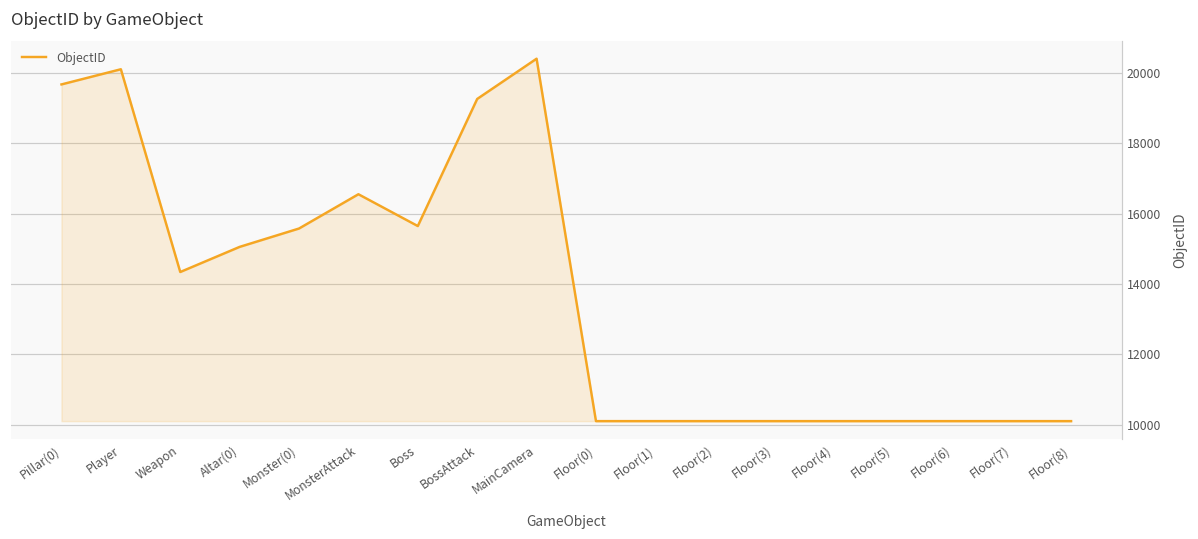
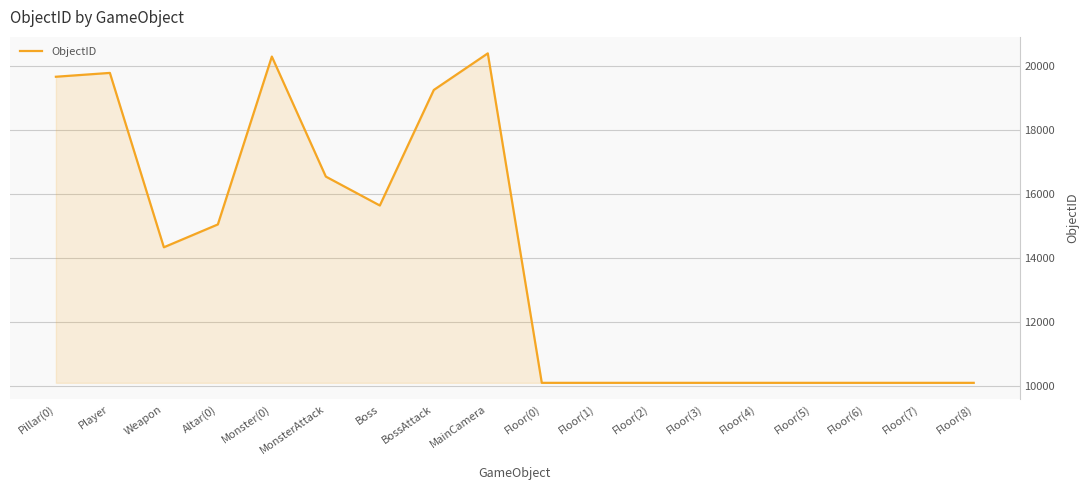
  {
    "Pillar(0)": 19700,
-   "Player": 20100,
+   "Player": 19800,
    "Weapon": 14300,
    "Altar(0)": 15100,
-   "Monster(0)": 15600,
+   "Monster(0)": 20300,
    "MonsterAttack": 16500,
    "Boss": 15600,
    "BossAttack": 19300,
    "MainCamera": 20400,
    "Floor(0)": 10100,
    "Floor(1)": 10100,
    "Floor(2)": 10100,
    "Floor(3)": 10100,
    "Floor(4)": 10100,
    "Floor(5)": 10100,
    "Floor(6)": 10100,
    "Floor(7)": 10100,
    "Floor(8)": 10100
  }
